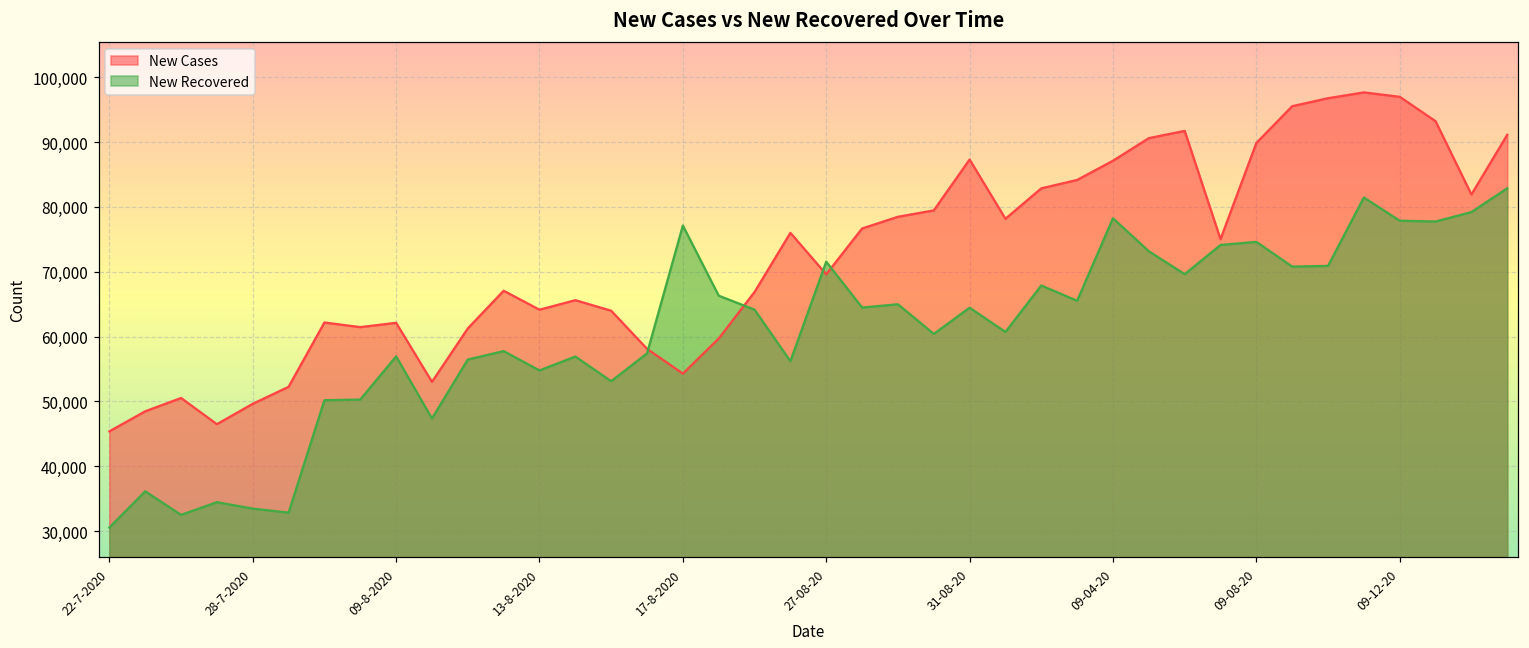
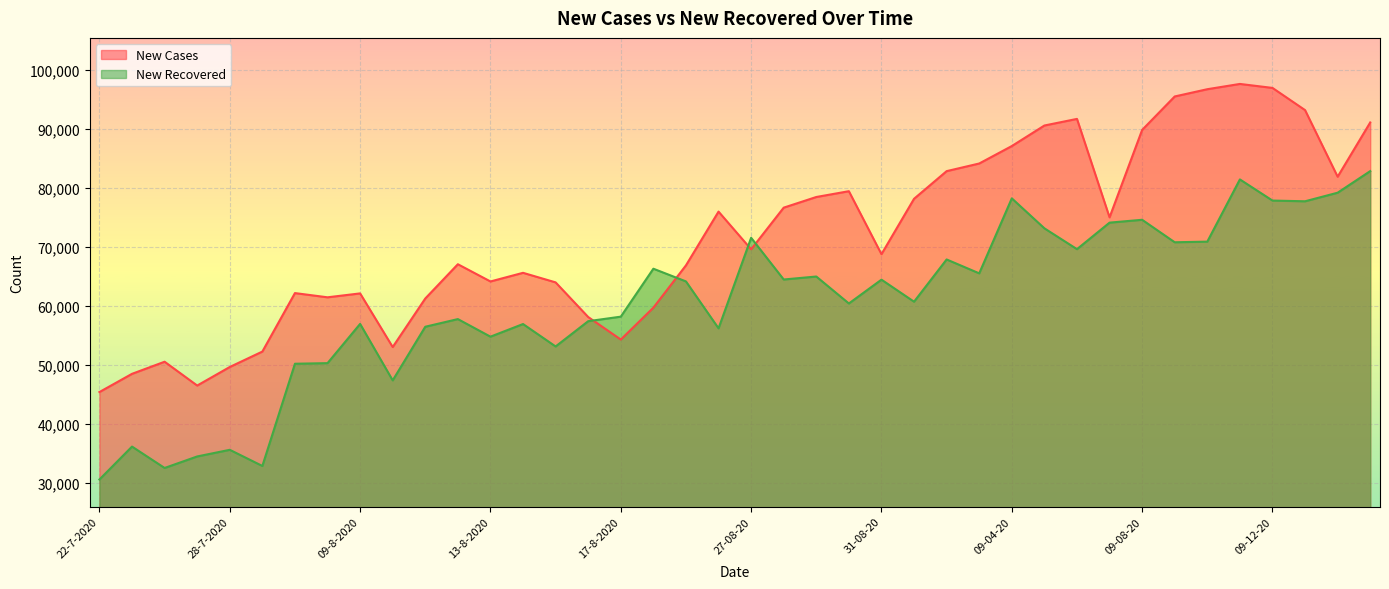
  {
    "New Cases": {
      "22-7-2020": "45,000",
      "28-7-2020": "50,000",
      "09-8-2020": "62,000",
      "13-8-2020": "64,000",
      "17-8-2020": "54,000",
      "27-08-20": "70,000",
-     "31-08-20": "87,000",
+     "31-08-20": "69,000",
      "09-04-20": "87,000",
      "09-08-20": "90,000",
      "09-12-20": "97,000"
    },
    "New Recovered": {
      "22-7-2020": "31,000",
-     "28-7-2020": "33,000",
+     "28-7-2020": "36,000",
      "09-8-2020": "57,000",
      "13-8-2020": "55,000",
-     "17-8-2020": "77,000",
+     "17-8-2020": "58,000",
      "27-08-20": "72,000",
      "31-08-20": "64,000",
      "09-04-20": "78,000",
      "09-08-20": "75,000",
      "09-12-20": "78,000"
    }
  }
